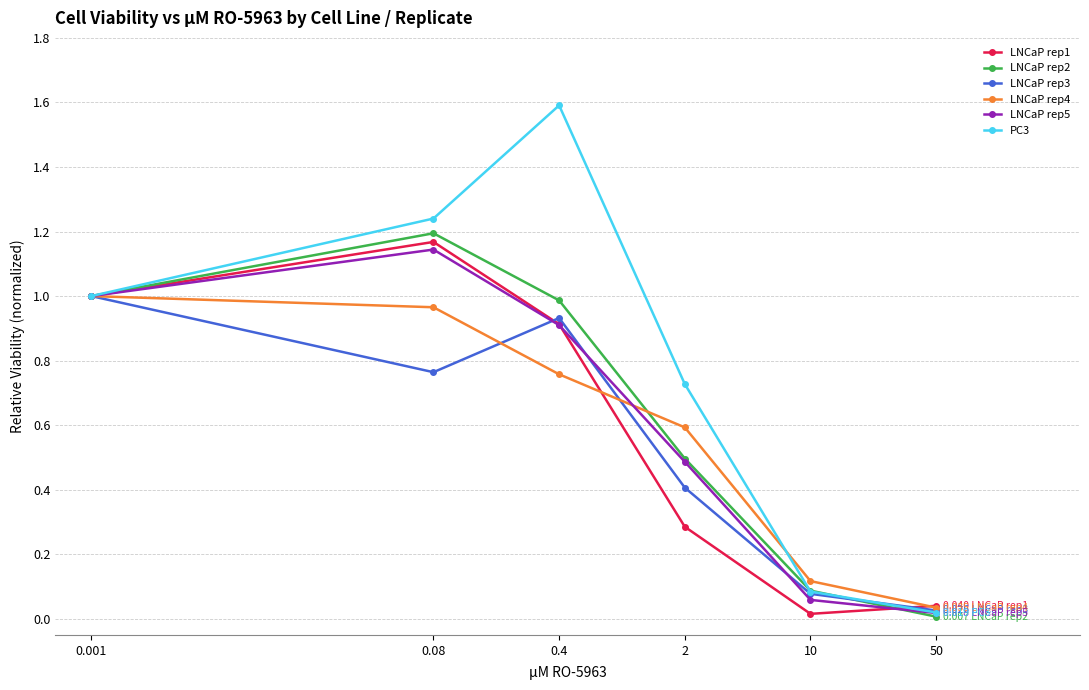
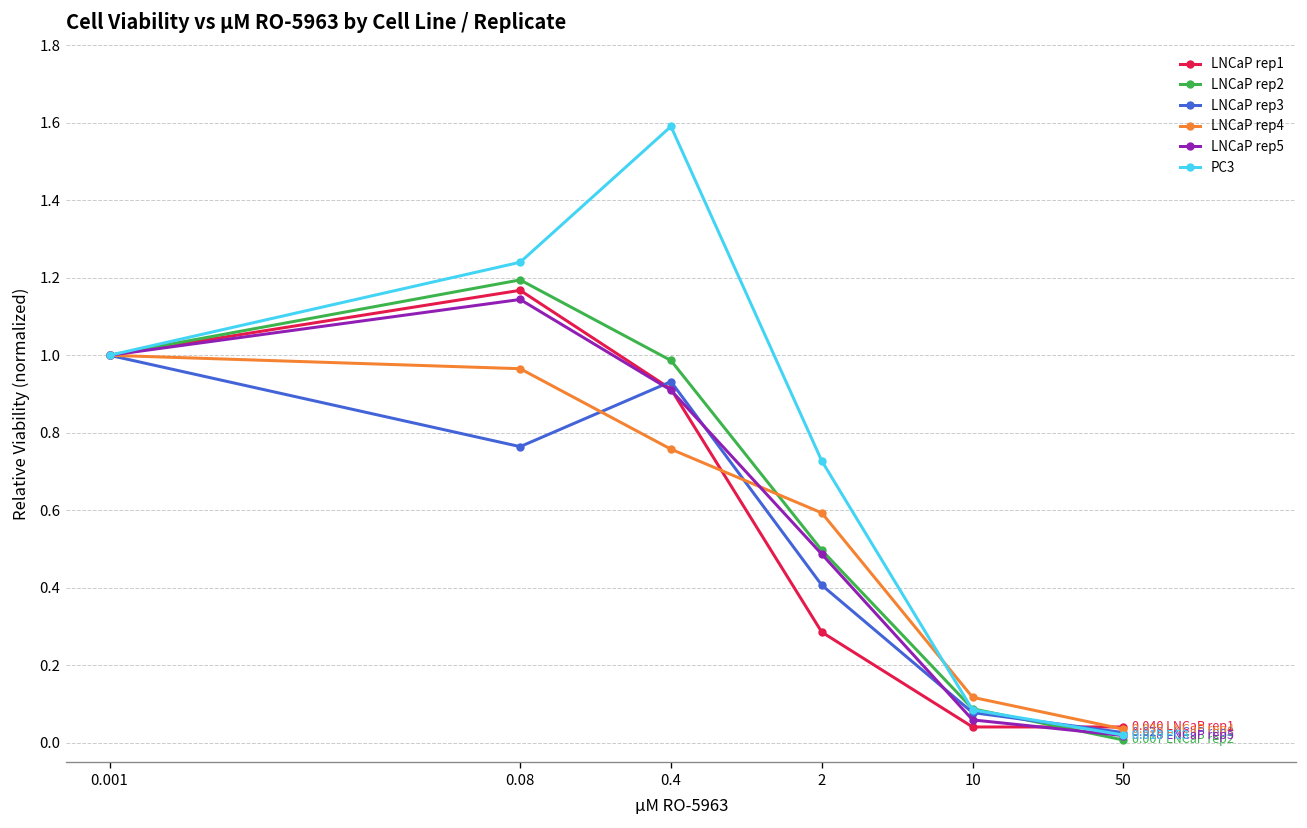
  {
    "LNCaP rep1": {
      "0.08": 1.17,
      "2": 0.29,
-     "10": 0.02
+     "10": 0.04
    },
    "LNCaP rep2": {
      "0.08": 1.19,
      "0.4": 0.99,
      "2": 0.50
    },
    "LNCaP rep3": {
      "0.08": 0.76,
      "0.4": 0.93,
      "2": 0.41
    },
    "LNCaP rep4": {
      "0.08": 0.97,
      "0.4": 0.76,
      "2": 0.59,
      "10": 0.12
    },
    "LNCaP rep5": {
      "0.08": 1.14,
      "2": 0.49,
      "10": 0.06
    },
    "PC3": {
      "0.08": 1.24,
      "0.4": 1.59,
      "2": 0.73
    }
  }
